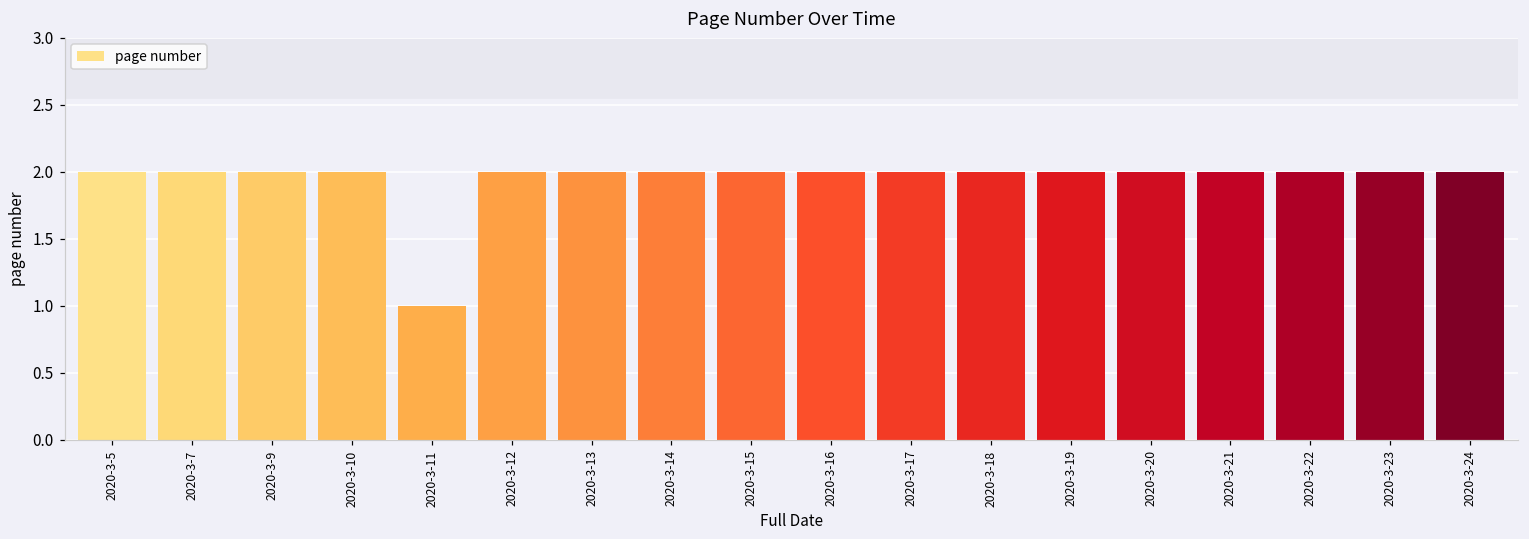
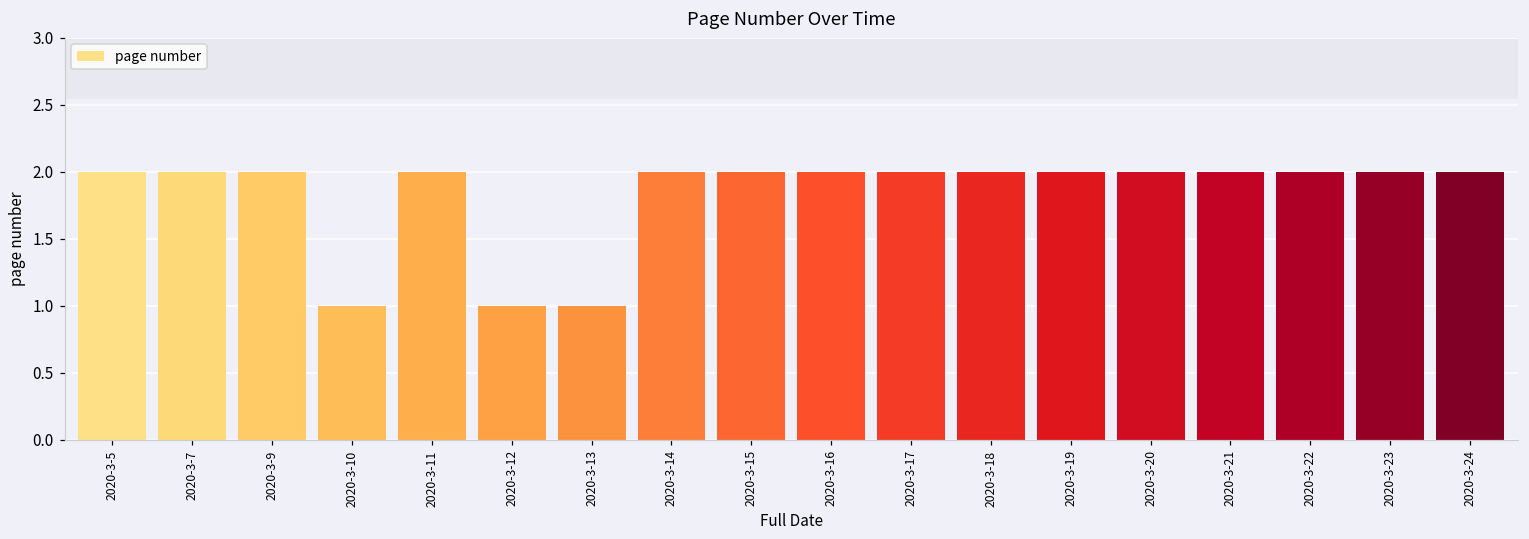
  {
    "2020-3-5": 2,
    "2020-3-7": 2,
    "2020-3-9": 2,
-   "2020-3-10": 2,
-   "2020-3-11": 1,
-   "2020-3-12": 2,
-   "2020-3-13": 2,
+   "2020-3-10": 1,
+   "2020-3-11": 2,
+   "2020-3-12": 1,
+   "2020-3-13": 1,
    "2020-3-14": 2,
    "2020-3-15": 2,
    "2020-3-16": 2,
    "2020-3-17": 2,
    "2020-3-18": 2,
    "2020-3-19": 2,
    "2020-3-20": 2,
    "2020-3-21": 2,
    "2020-3-22": 2,
    "2020-3-23": 2,
    "2020-3-24": 2
  }
